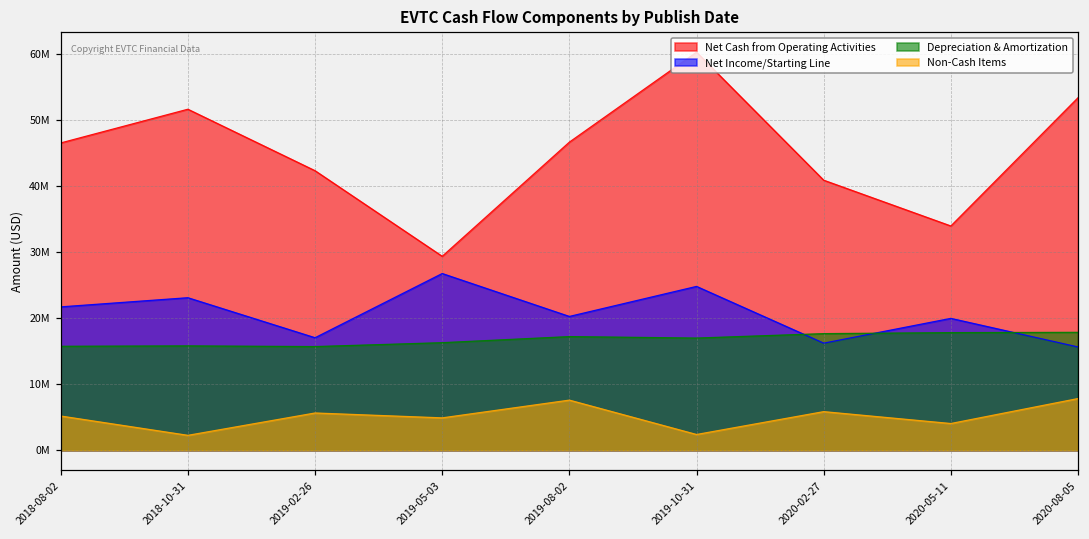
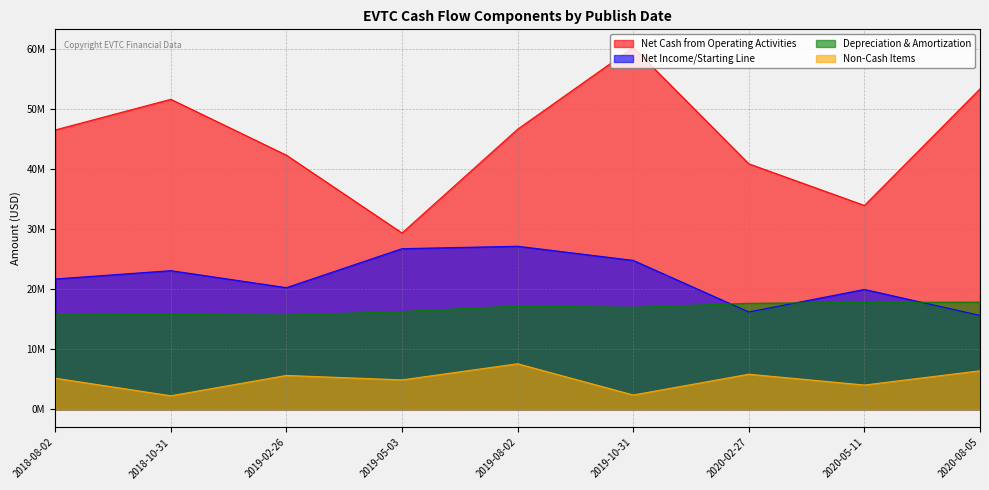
  {
    "Net Cash from Operating Activities": {
      "2018-08-02": 46000000,
      "2018-10-31": 52000000,
      "2019-02-26": 42000000,
      "2019-05-03": 29000000,
      "2019-08-02": 47000000,
      "2020-02-27": 41000000,
      "2020-05-11": 34000000,
      "2020-08-05": 53000000
    },
    "Net Income/Starting Line": {
      "2018-08-02": 22000000,
      "2018-10-31": 23000000,
-     "2019-02-26": 17000000,
+     "2019-02-26": 20000000,
      "2019-05-03": 27000000,
-     "2019-08-02": 20000000,
+     "2019-08-02": 27000000,
      "2019-10-31": 25000000,
      "2020-02-27": 16000000,
      "2020-05-11": 20000000,
      "2020-08-05": 16000000
    },
    "Depreciation & Amortization": {
      "2018-08-02": 16000000,
      "2018-10-31": 16000000,
      "2019-02-26": 16000000,
      "2019-05-03": 16000000,
      "2019-08-02": 17000000,
      "2019-10-31": 17000000,
      "2020-02-27": 18000000,
      "2020-05-11": 18000000,
      "2020-08-05": 18000000
    },
    "Non-Cash Items": {
      "2018-08-02": 5000000,
      "2018-10-31": 2000000,
      "2019-02-26": 6000000,
      "2019-05-03": 5000000,
      "2019-08-02": 8000000,
      "2019-10-31": 2000000,
      "2020-02-27": 6000000,
      "2020-05-11": 4000000,
-     "2020-08-05": 8000000
+     "2020-08-05": 6000000
    }
  }
